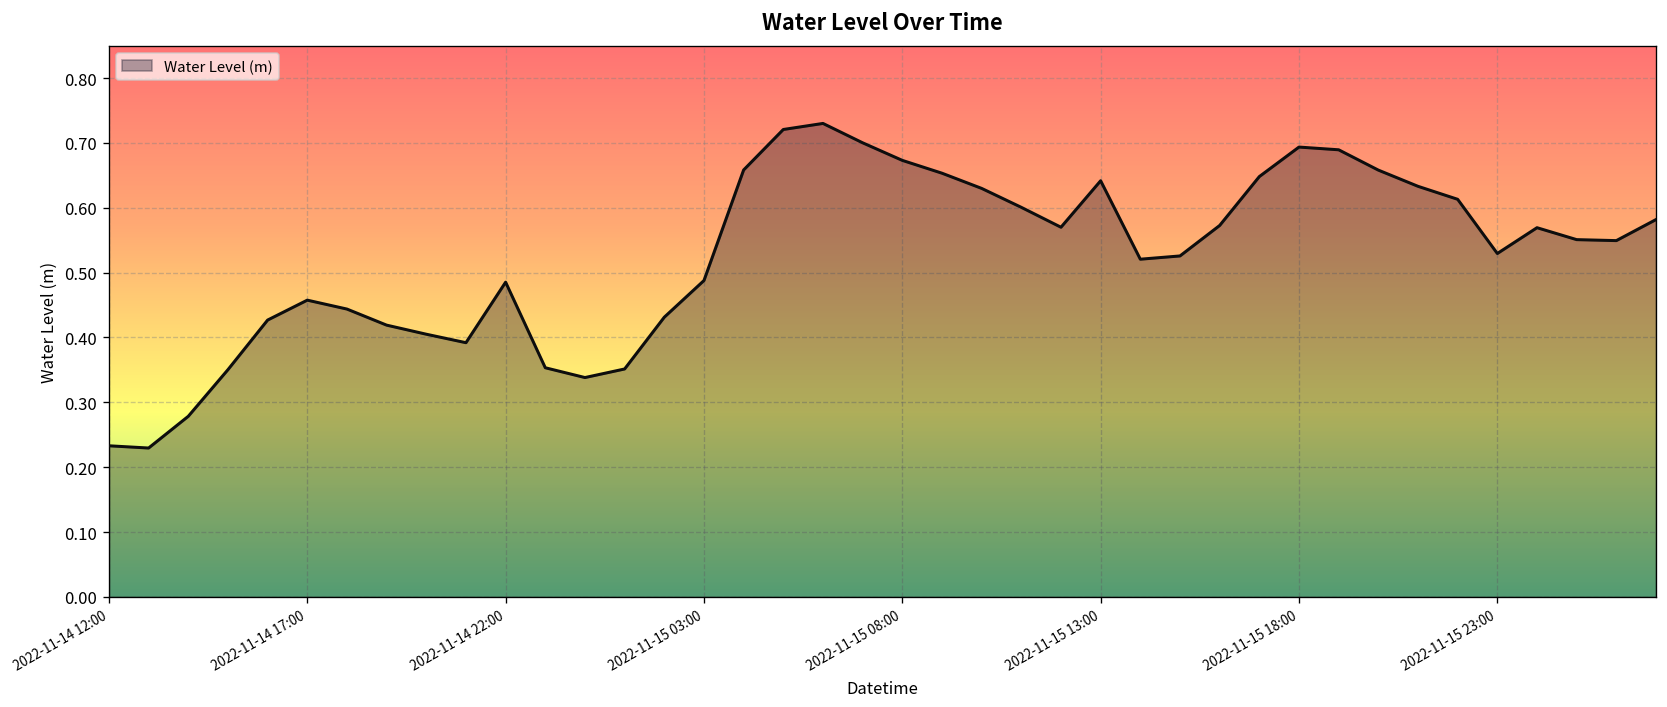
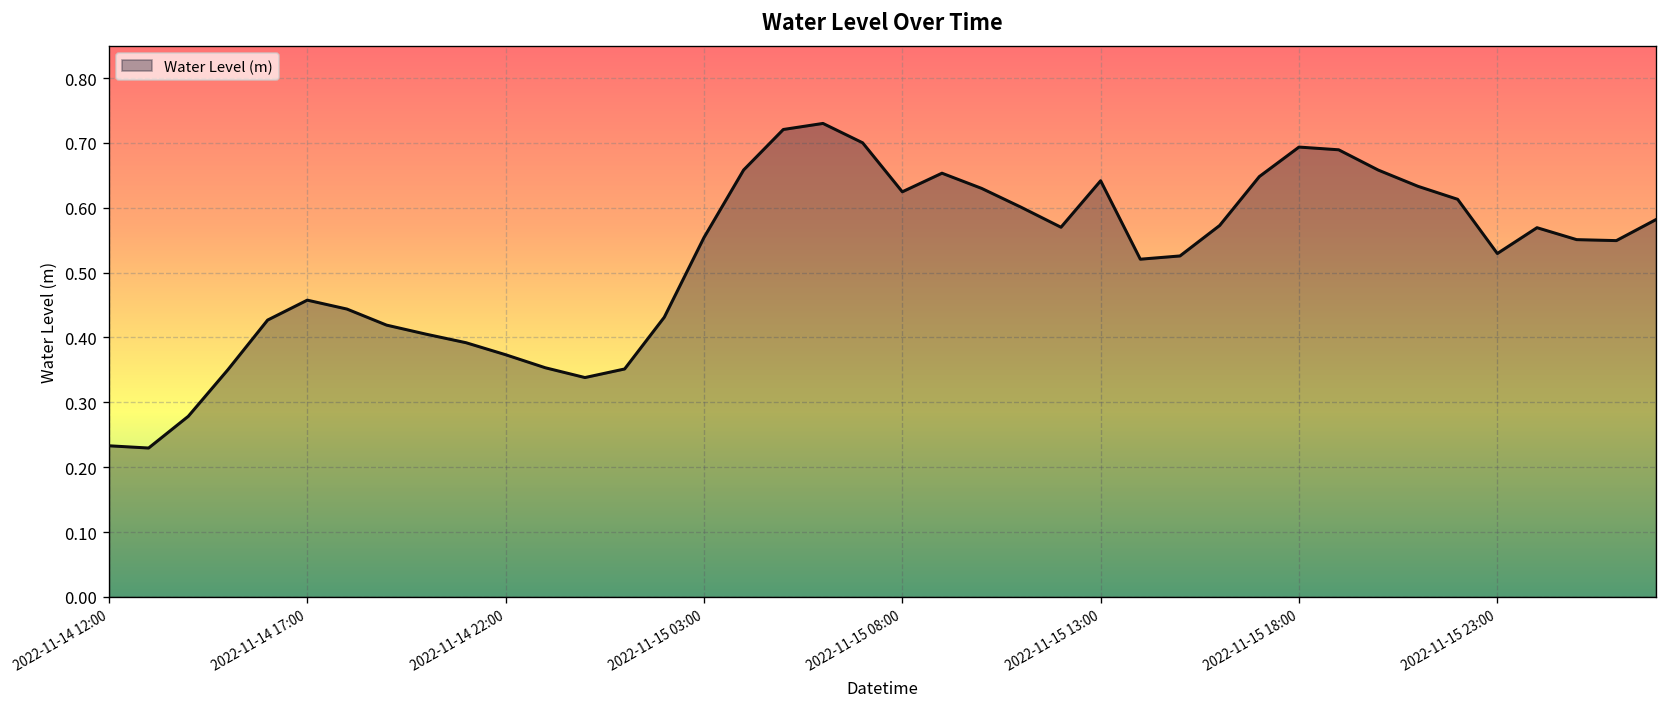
  {
    "2022-11-14 12:00": 0.23,
    "2022-11-14 17:00": 0.46,
-   "2022-11-14 22:00": 0.49,
-   "2022-11-15 03:00": 0.49,
-   "2022-11-15 08:00": 0.67,
+   "2022-11-14 22:00": 0.37,
+   "2022-11-15 03:00": 0.55,
+   "2022-11-15 08:00": 0.62,
    "2022-11-15 13:00": 0.64,
    "2022-11-15 18:00": 0.69,
    "2022-11-15 23:00": 0.53
  }
